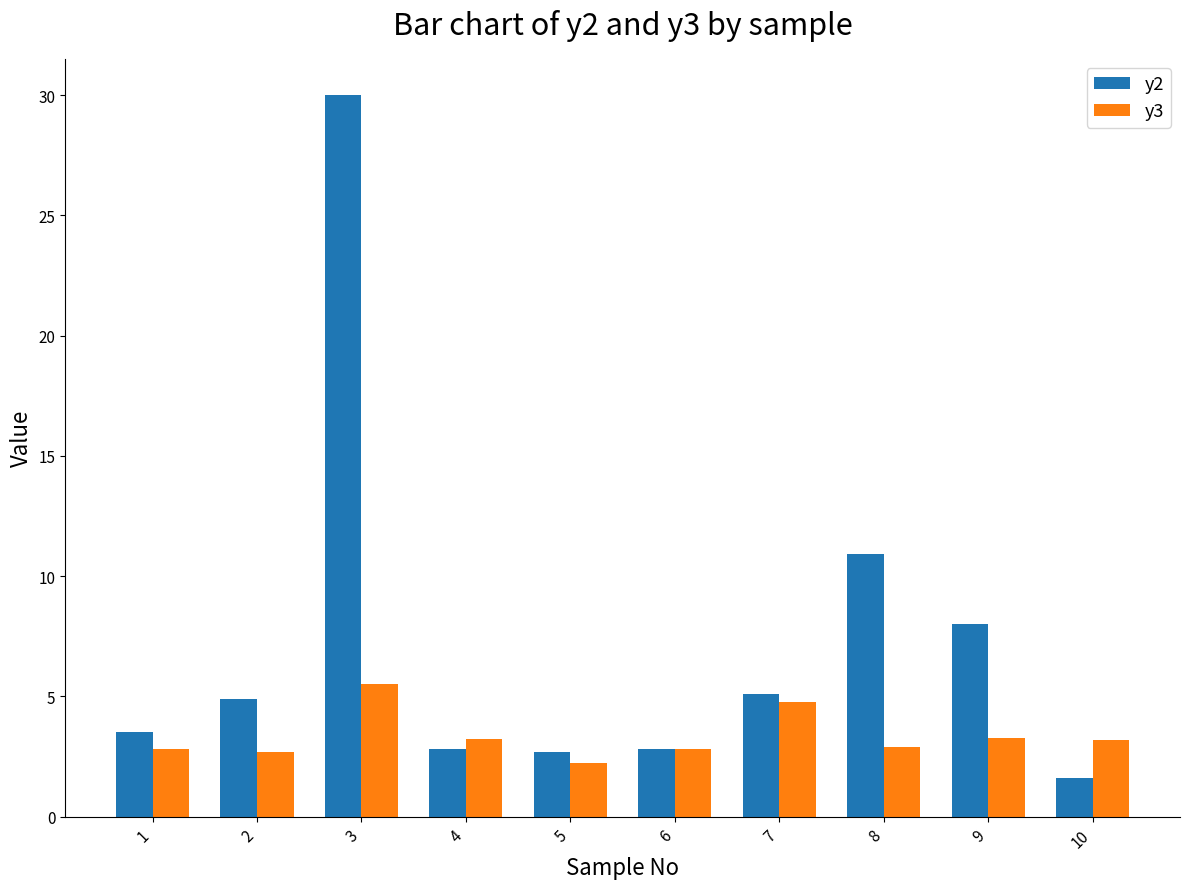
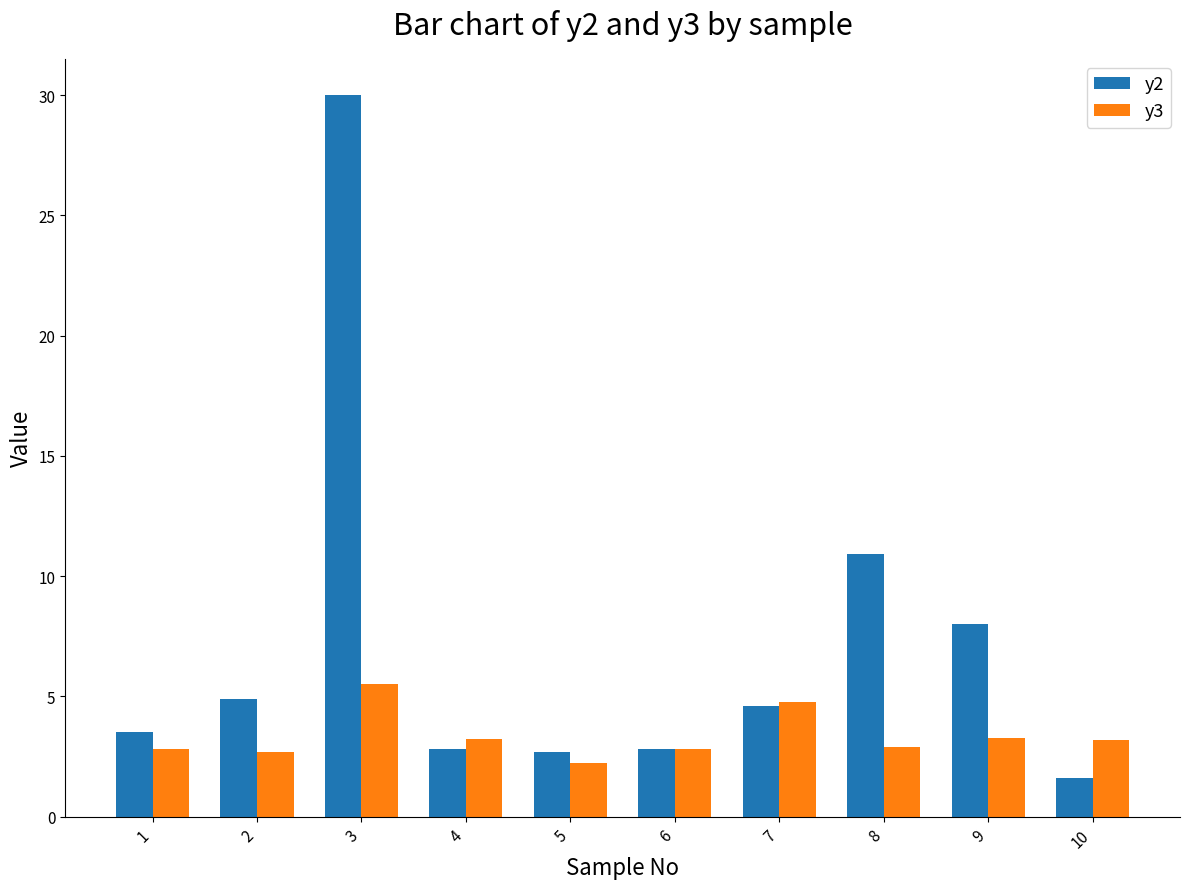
  {
    "y2": {
      "1": 3.5,
      "2": 4.9,
      "3": 30.0,
      "4": 2.8,
      "5": 2.7,
      "6": 2.8,
-     "7": 5.1,
+     "7": 4.6,
      "8": 10.9,
      "9": 8.0,
      "10": 1.6
    },
    "y3": {
      "1": 2.8,
      "2": 2.7,
      "3": 5.5,
      "4": 3.2,
      "5": 2.2,
      "6": 2.8,
      "7": 4.8,
      "8": 2.9,
      "9": 3.3,
      "10": 3.2
    }
  }
